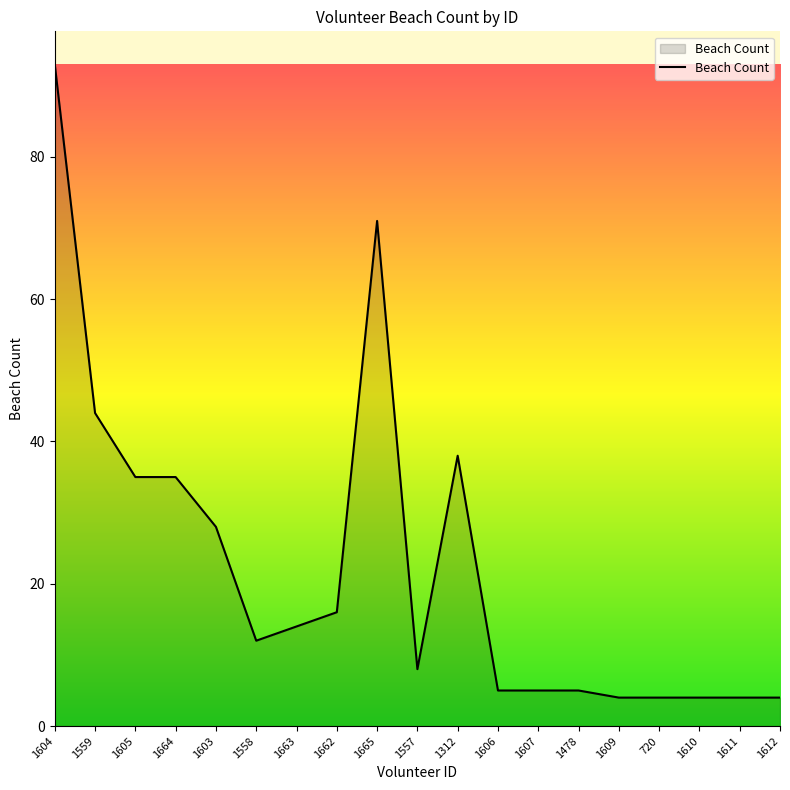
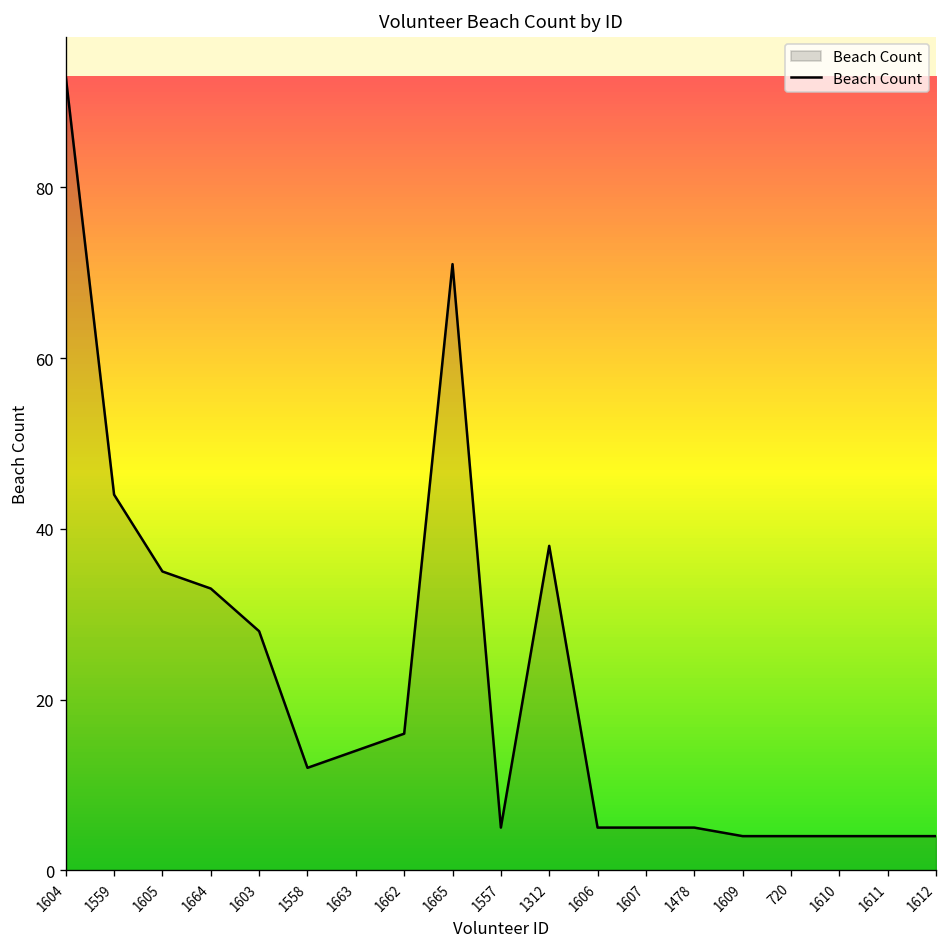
  {
    "1604": 93,
    "1559": 44,
    "1605": 35,
-   "1664": 35,
+   "1664": 33,
    "1603": 28,
    "1558": 12,
    "1663": 14,
    "1662": 16,
    "1665": 71,
-   "1557": 8,
+   "1557": 5,
    "1312": 38,
    "1606": 5,
    "1607": 5,
    "1478": 5,
    "1609": 4,
    "720": 4,
    "1610": 4,
    "1611": 4,
    "1612": 4
  }
